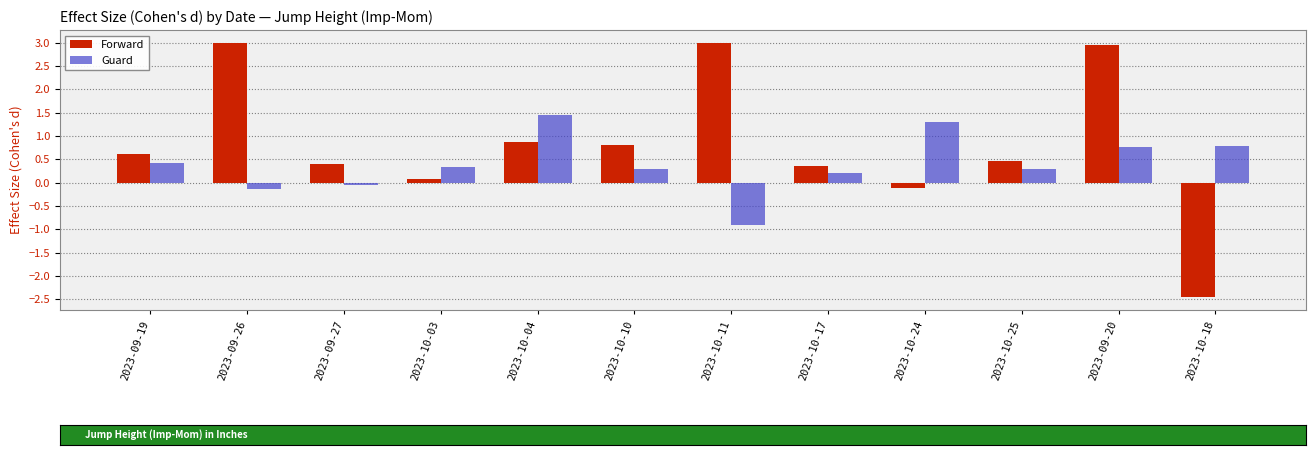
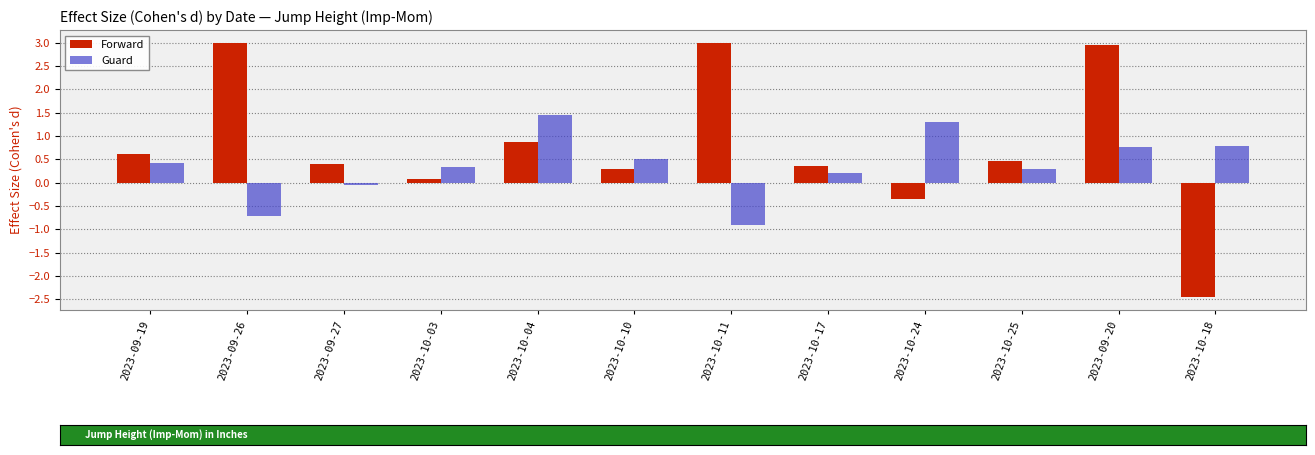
  {
    "Forward": {
      "2023-09-19": 0.6,
      "2023-09-26": 3.0,
      "2023-09-27": 0.4,
      "2023-10-03": 0.1,
      "2023-10-04": 0.9,
-     "2023-10-10": 0.8,
+     "2023-10-10": 0.3,
      "2023-10-11": 3.0,
      "2023-10-17": 0.4,
-     "2023-10-24": -0.1,
+     "2023-10-24": -0.3,
      "2023-10-25": 0.5,
      "2023-09-20": 3.0,
      "2023-10-18": -2.5
    },
    "Guard": {
      "2023-09-19": 0.4,
-     "2023-09-26": -0.1,
+     "2023-09-26": -0.7,
      "2023-10-03": 0.3,
      "2023-10-04": 1.4,
-     "2023-10-10": 0.3,
+     "2023-10-10": 0.5,
      "2023-10-11": -0.9,
      "2023-10-17": 0.2,
      "2023-10-24": 1.3,
      "2023-10-25": 0.3,
      "2023-09-20": 0.8,
      "2023-10-18": 0.8
    }
  }
